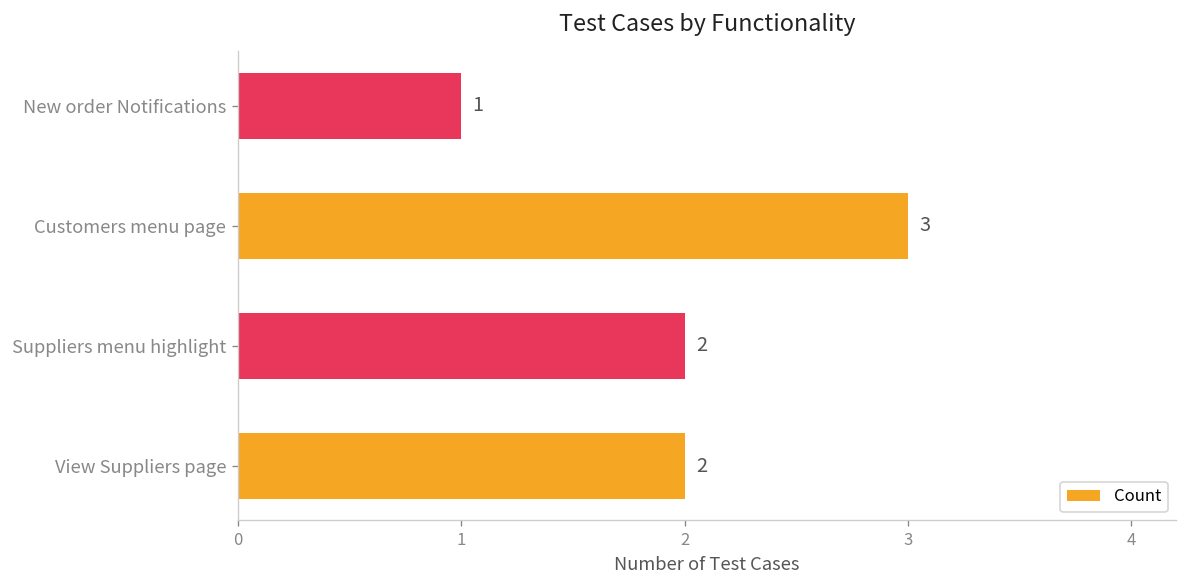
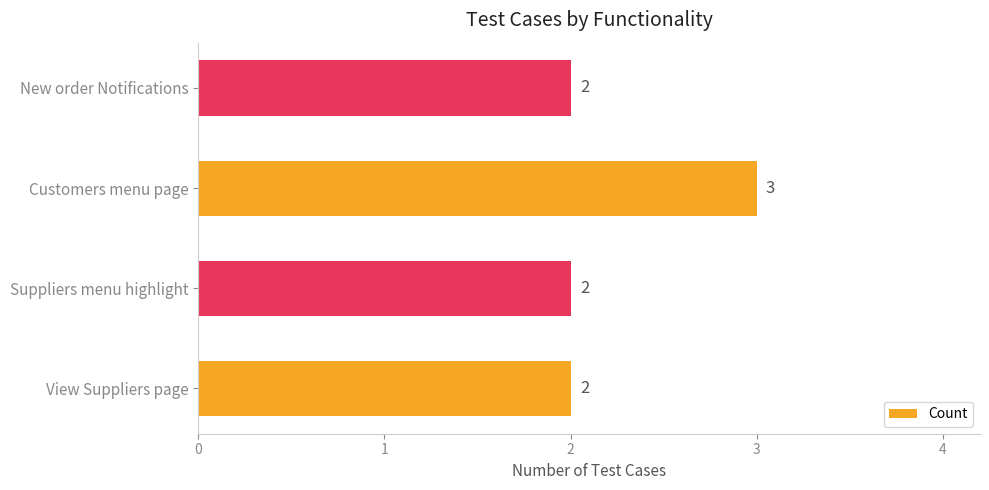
  {
-   "New order Notifications": 1,
+   "New order Notifications": 2,
    "Customers menu page": 3,
    "Suppliers menu highlight": 2,
    "View Suppliers page": 2
  }
